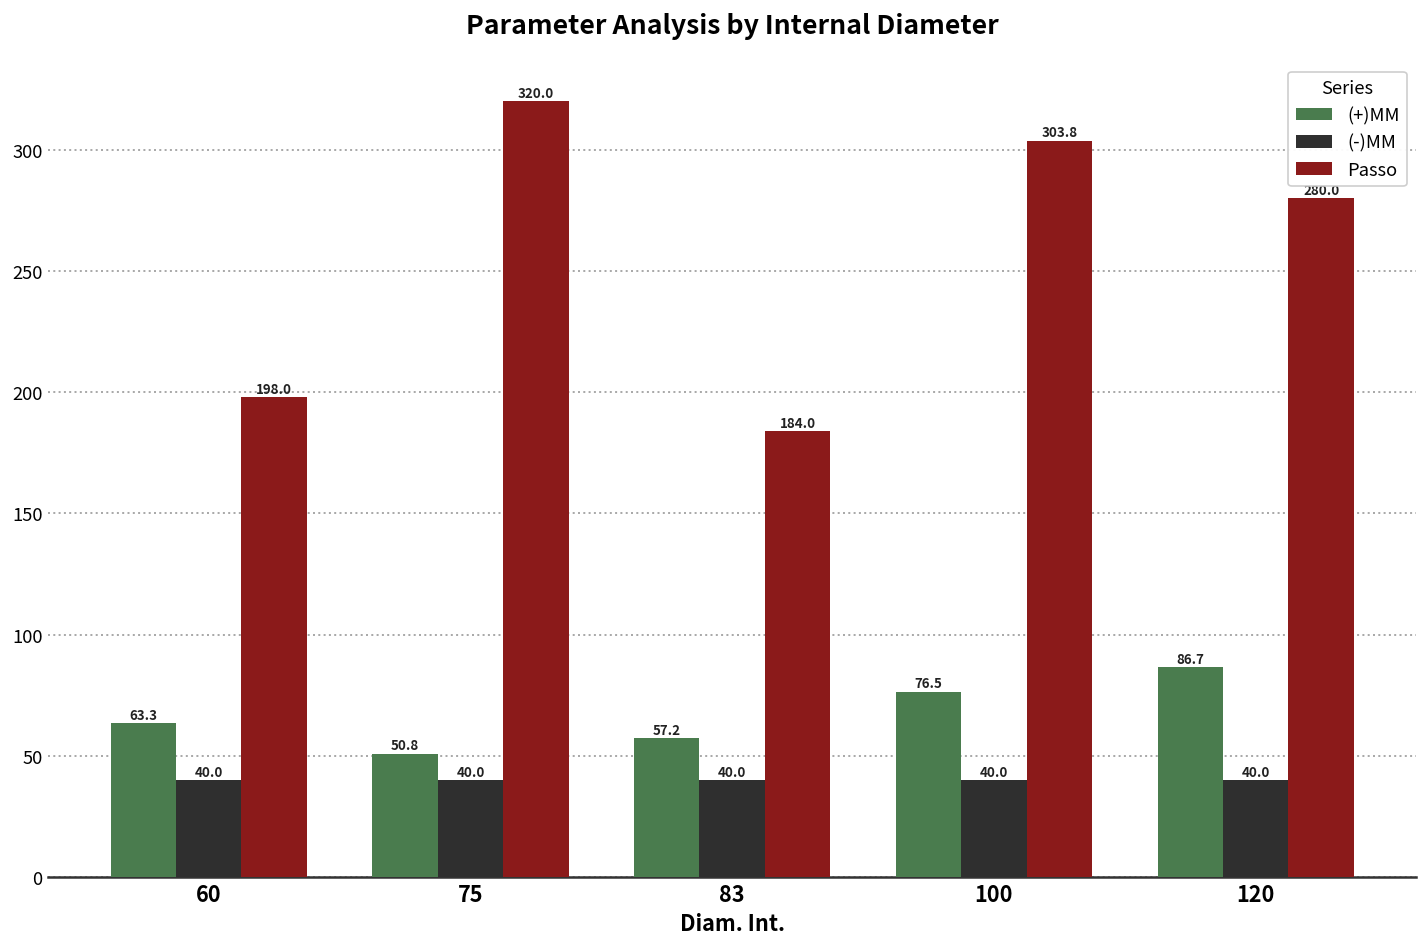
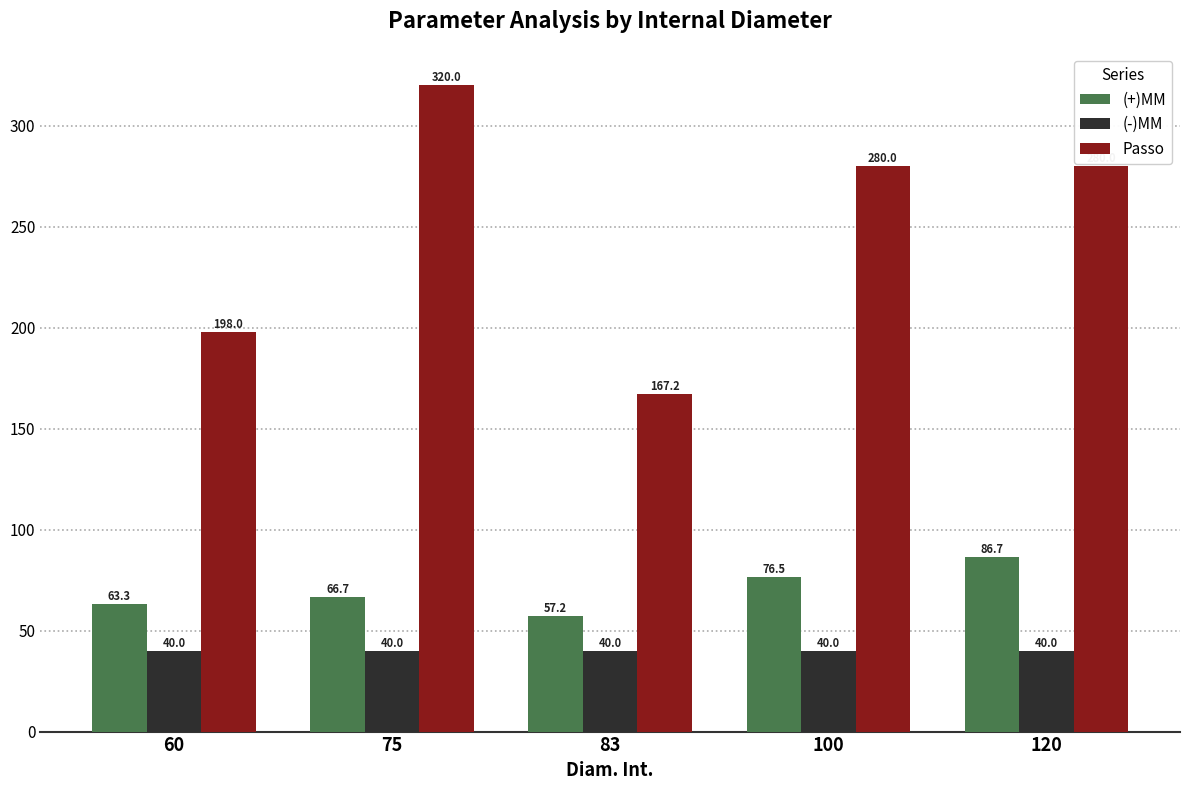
  {
    "(+)MM": {
      "60": 63.3,
-     "75": 50.8,
+     "75": 66.7,
      "83": 57.2,
      "100": 76.5,
      "120": 86.7
    },
    "(-)MM": {
      "60": 40.0,
      "75": 40.0,
      "83": 40.0,
      "100": 40.0,
      "120": 40.0
    },
    "Passo": {
      "60": 198.0,
      "75": 320.0,
-     "83": 184.0,
-     "100": 303.8
+     "83": 167.2,
+     "100": 280.0
    }
  }
